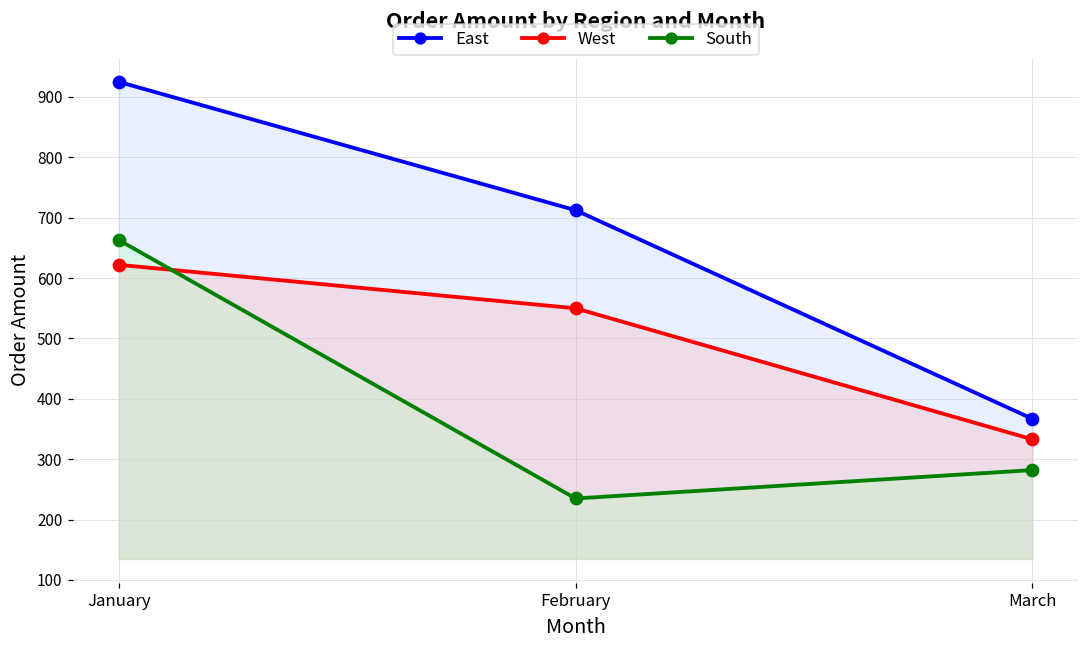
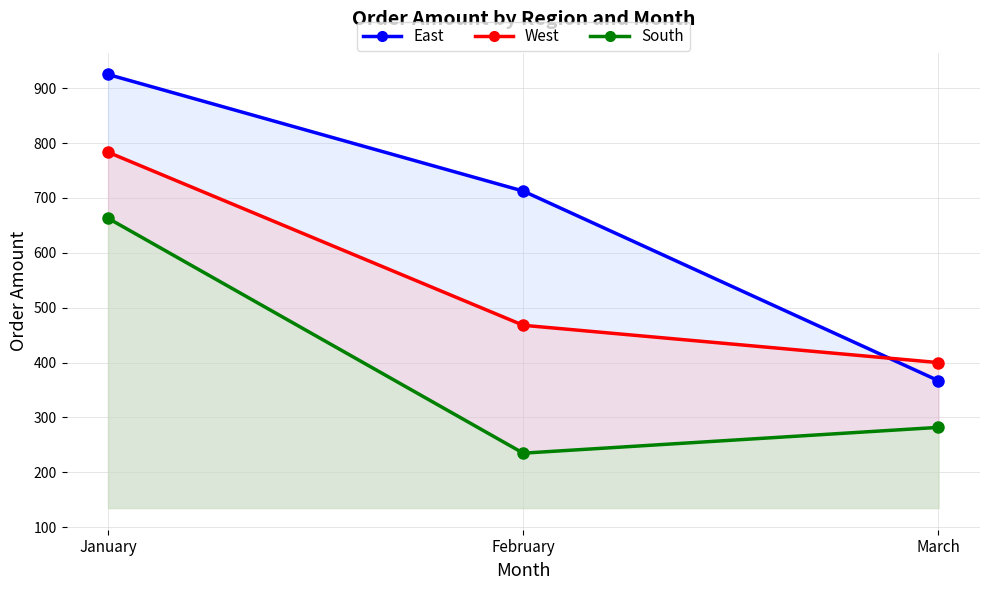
  {
    "East": {
      "January": 930,
      "February": 710,
      "March": 370
    },
    "West": {
-     "January": 620,
-     "February": 550,
-     "March": 330
+     "January": 780,
+     "February": 470,
+     "March": 400
    },
    "South": {
      "January": 660,
      "February": 240,
      "March": 280
    }
  }
